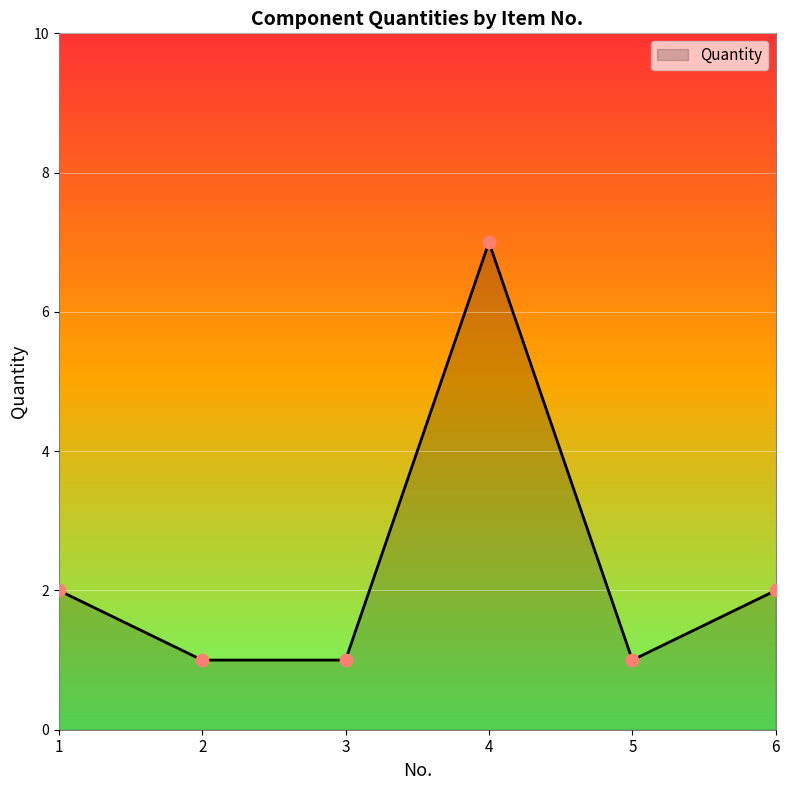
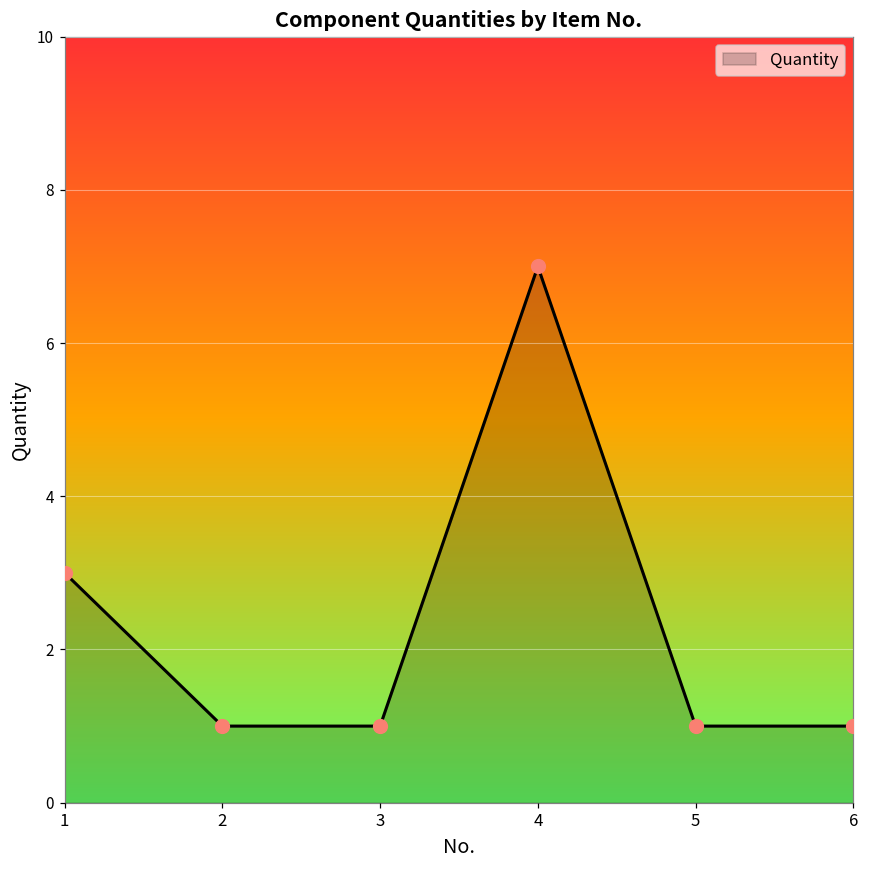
  {
-   "1": 2,
+   "1": 3,
    "2": 1,
    "3": 1,
    "4": 7,
    "5": 1,
-   "6": 2
+   "6": 1
  }
